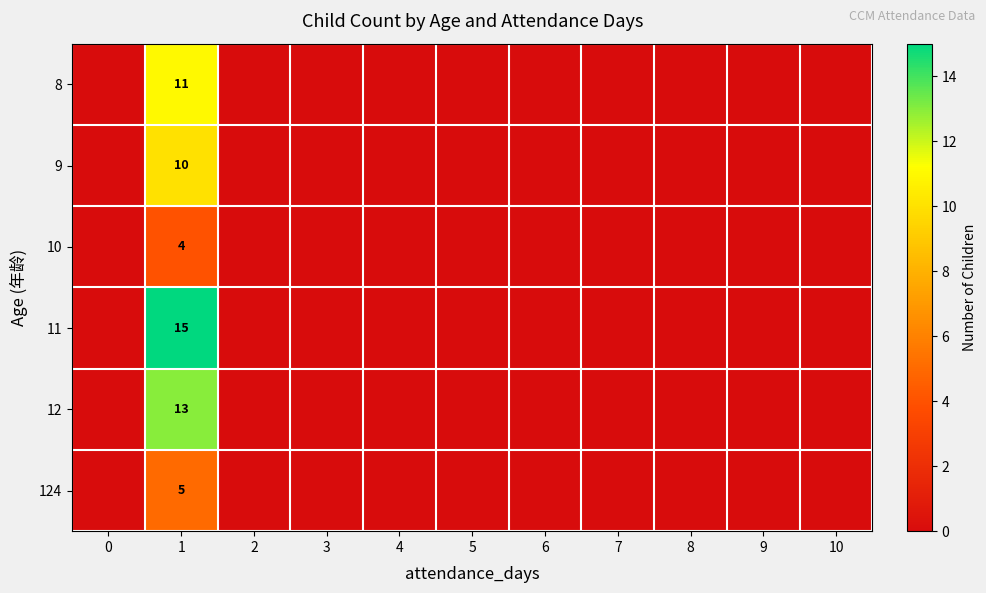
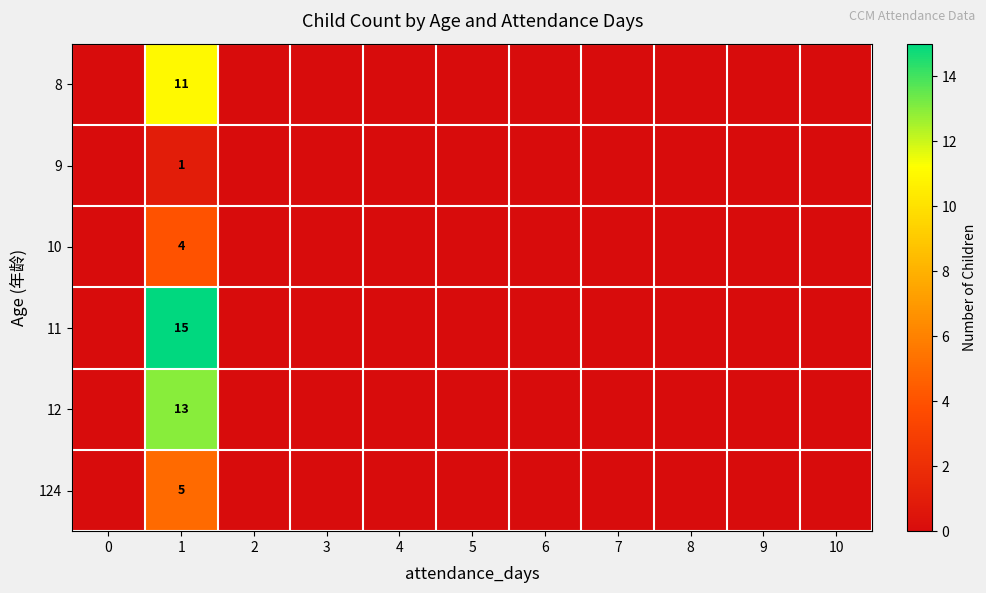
  {
    "8": {
      "1": 11
    },
    "9": {
-     "1": 10
+     "1": 1
    },
    "10": {
      "1": 4
    },
    "11": {
      "1": 15
    },
    "12": {
      "1": 13
    },
    "124": {
      "1": 5
    }
  }
